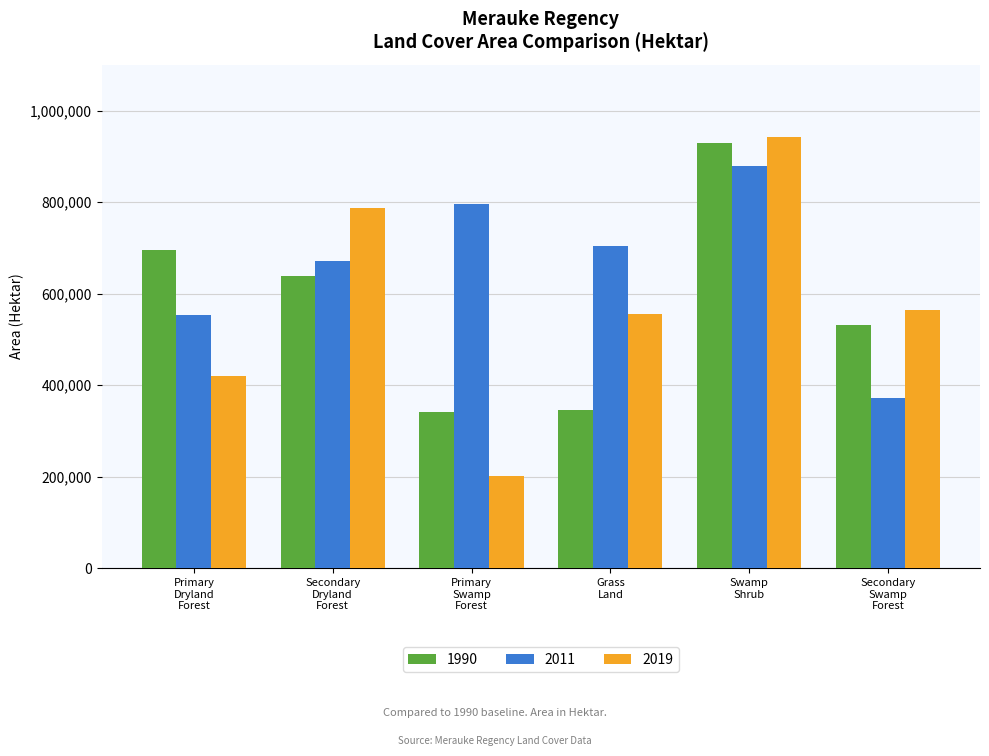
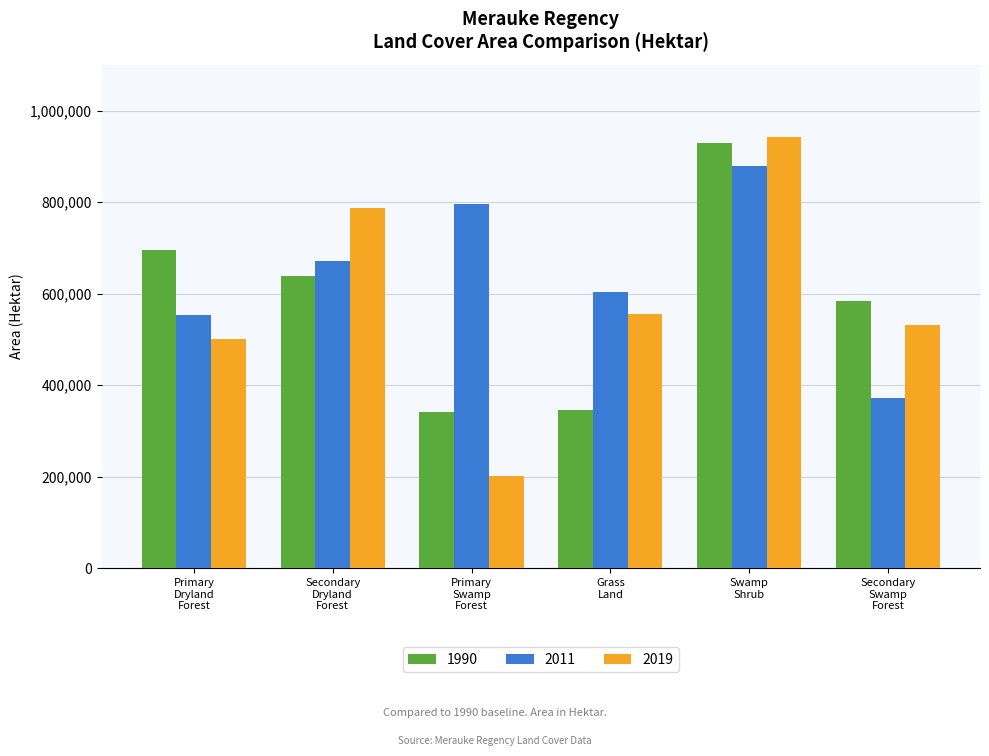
  {
    "1990": {
      "Primary Dryland Forest": "690,000",
      "Secondary Dryland Forest": "640,000",
      "Primary Swamp Forest": "340,000",
      "Grass Land": "350,000",
      "Swamp Shrub": "930,000",
-     "Secondary Swamp Forest": "530,000"
+     "Secondary Swamp Forest": "580,000"
    },
    "2011": {
      "Primary Dryland Forest": "550,000",
      "Secondary Dryland Forest": "670,000",
      "Primary Swamp Forest": "800,000",
-     "Grass Land": "700,000",
+     "Grass Land": "600,000",
      "Swamp Shrub": "880,000",
      "Secondary Swamp Forest": "370,000"
    },
    "2019": {
-     "Primary Dryland Forest": "420,000",
+     "Primary Dryland Forest": "500,000",
      "Secondary Dryland Forest": "790,000",
      "Primary Swamp Forest": "200,000",
      "Grass Land": "560,000",
      "Swamp Shrub": "940,000",
-     "Secondary Swamp Forest": "560,000"
+     "Secondary Swamp Forest": "530,000"
    }
  }
